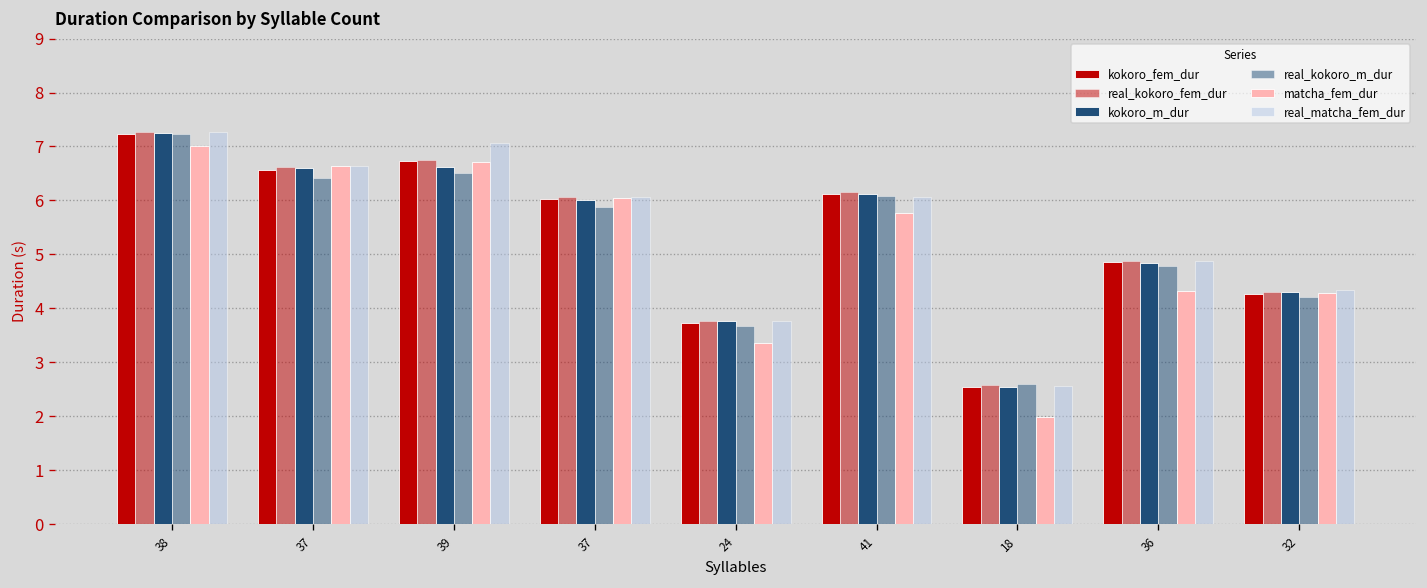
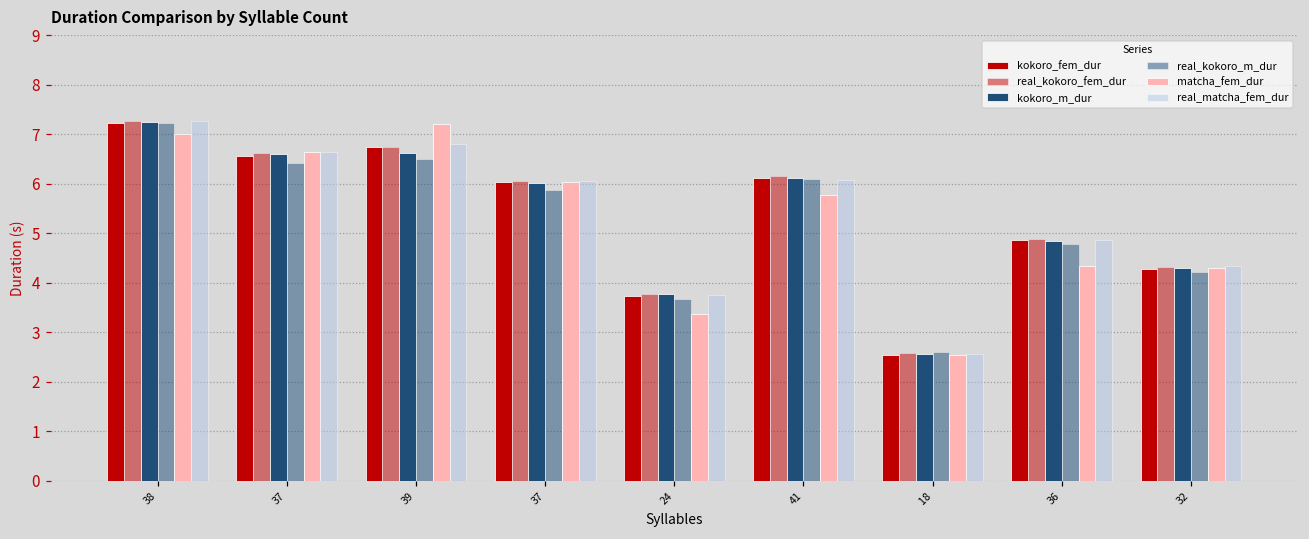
  {
    "matcha_fem_dur": {
      "38": 7.0,
-     "39": 6.7,
+     "39": 7.2,
      "24": 3.4,
      "41": 5.8,
-     "18": 2.0,
+     "18": 2.5,
      "36": 4.3,
      "32": 4.3
    },
    "real_matcha_fem_dur": {
      "38": 7.3,
-     "39": 7.1,
+     "39": 6.8,
      "24": 3.8,
      "41": 6.1,
      "18": 2.6,
      "36": 4.9,
      "32": 4.3
    }
  }
